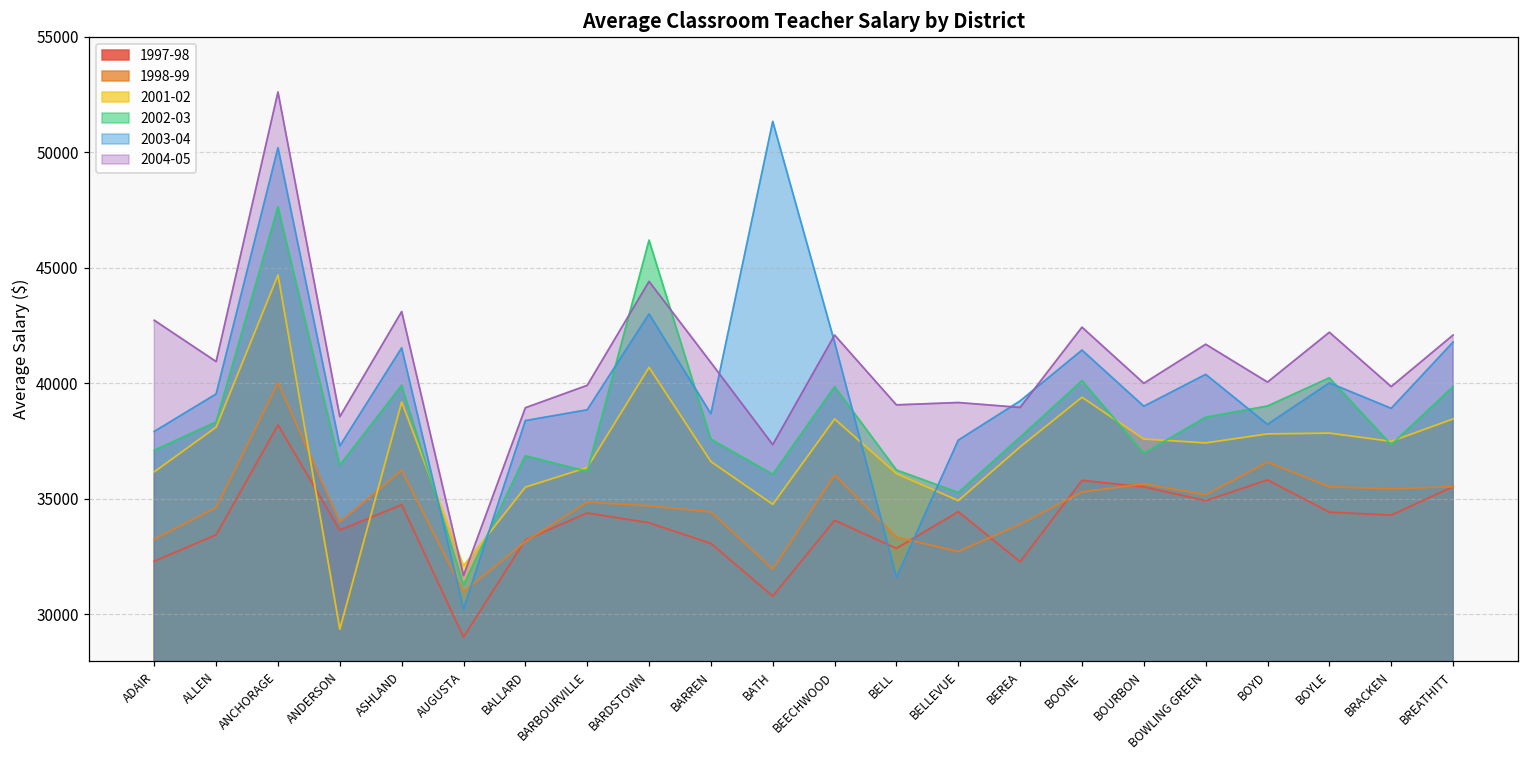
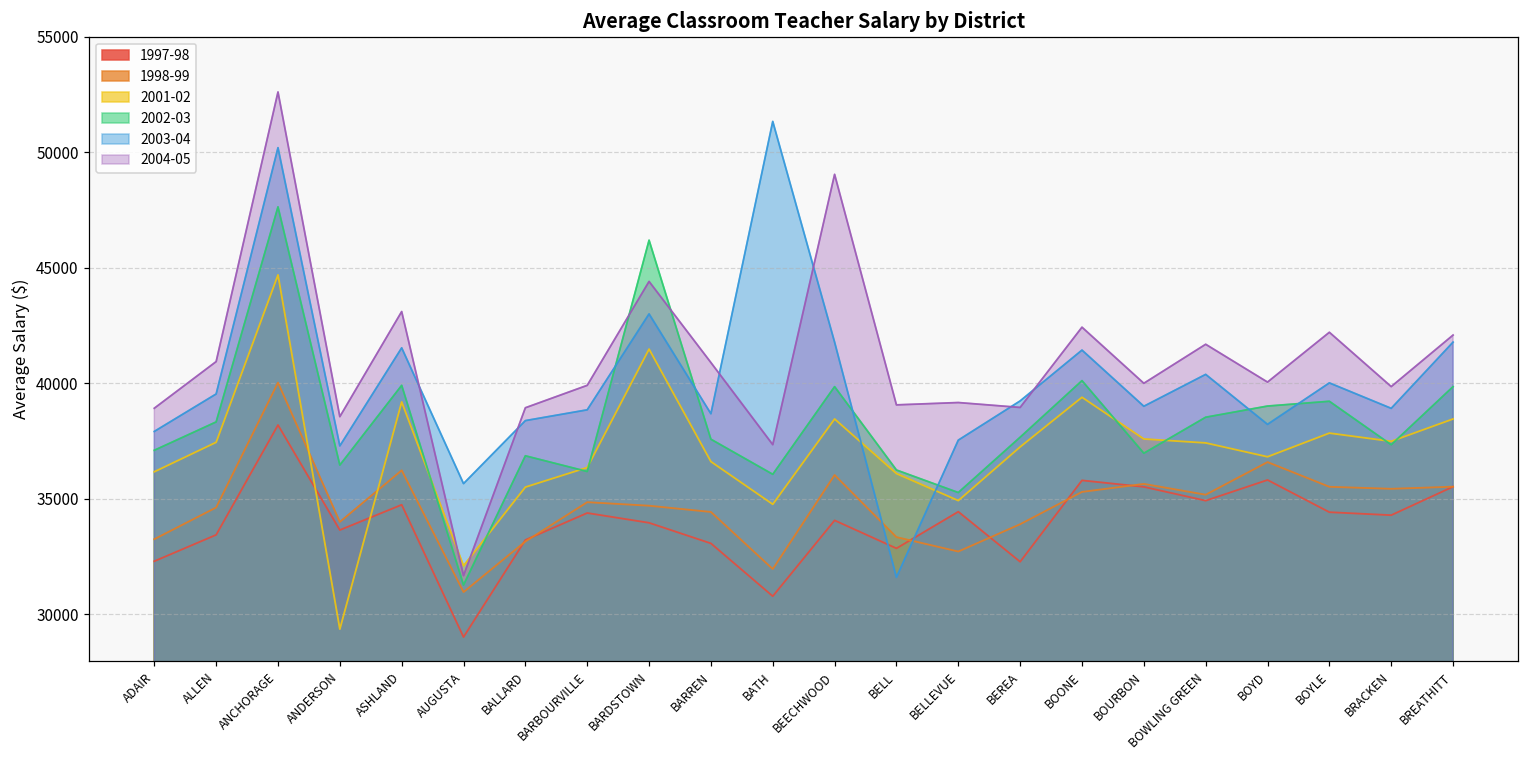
  {
    "2001-02": {
      "ADAIR": 36200,
-     "ALLEN": 38100,
+     "ALLEN": 37500,
      "ANCHORAGE": 44700,
      "ANDERSON": 29400,
      "ASHLAND": 39200,
      "AUGUSTA": 32100,
      "BALLARD": 35500,
      "BARBOURVILLE": 36400,
-     "BARDSTOWN": 40700,
+     "BARDSTOWN": 41500,
      "BARREN": 36600,
      "BATH": 34800,
      "BEECHWOOD": 38500,
      "BELL": 36100,
      "BELLEVUE": 34900,
      "BEREA": 37300,
      "BOONE": 39400,
      "BOURBON": 37600,
      "BOWLING GREEN": 37400,
-     "BOYD": 37800,
+     "BOYD": 36800,
      "BOYLE": 37800,
      "BRACKEN": 37500,
      "BREATHITT": 38500
    },
    "2002-03": {
      "ADAIR": 37100,
      "ALLEN": 38300,
      "ANCHORAGE": 47600,
      "ANDERSON": 36500,
      "ASHLAND": 39900,
      "AUGUSTA": 31300,
      "BALLARD": 36900,
      "BARBOURVILLE": 36200,
      "BARDSTOWN": 46200,
      "BARREN": 37600,
      "BATH": 36100,
      "BEECHWOOD": 39900,
      "BELL": 36300,
      "BELLEVUE": 35300,
      "BEREA": 37700,
      "BOONE": 40100,
      "BOURBON": 37000,
      "BOWLING GREEN": 38500,
      "BOYD": 39000,
-     "BOYLE": 40200,
+     "BOYLE": 39200,
      "BRACKEN": 37300,
      "BREATHITT": 39900
    },
    "2003-04": {
      "ADAIR": 37900,
      "ALLEN": 39500,
      "ANCHORAGE": 50200,
      "ANDERSON": 37300,
      "ASHLAND": 41500,
-     "AUGUSTA": 30200,
+     "AUGUSTA": 35700,
      "BALLARD": 38400,
      "BARBOURVILLE": 38900,
      "BARDSTOWN": 43000,
      "BARREN": 38700,
      "BATH": 51300,
      "BEECHWOOD": 41800,
      "BELL": 31600,
      "BELLEVUE": 37500,
      "BEREA": 39200,
      "BOONE": 41400,
      "BOURBON": 39000,
      "BOWLING GREEN": 40400,
      "BOYD": 38200,
      "BOYLE": 40000,
      "BRACKEN": 38900,
      "BREATHITT": 41800
    },
    "2004-05": {
-     "ADAIR": 42700,
+     "ADAIR": 38900,
      "ALLEN": 40900,
      "ANCHORAGE": 52600,
      "ANDERSON": 38600,
      "ASHLAND": 43100,
      "AUGUSTA": 31700,
      "BALLARD": 38900,
      "BARBOURVILLE": 39900,
      "BARDSTOWN": 44400,
      "BARREN": 40900,
      "BATH": 37300,
-     "BEECHWOOD": 42100,
+     "BEECHWOOD": 49000,
      "BELL": 39100,
      "BELLEVUE": 39200,
      "BEREA": 39000,
      "BOONE": 42400,
      "BOURBON": 40000,
      "BOWLING GREEN": 41700,
      "BOYD": 40100,
      "BOYLE": 42200,
      "BRACKEN": 39900,
      "BREATHITT": 42100
    }
  }
